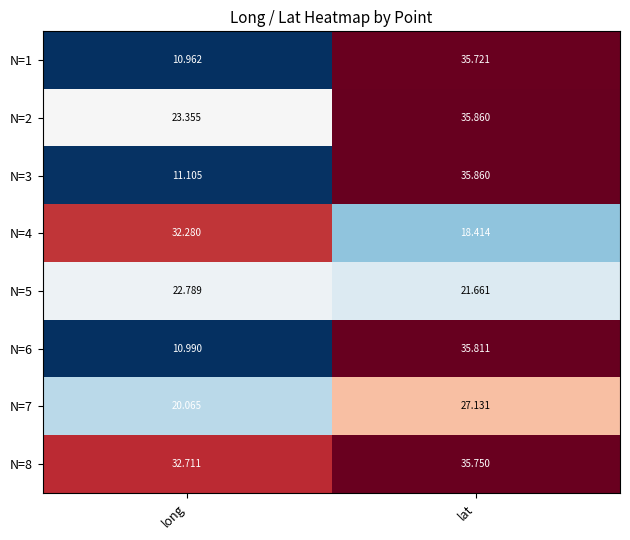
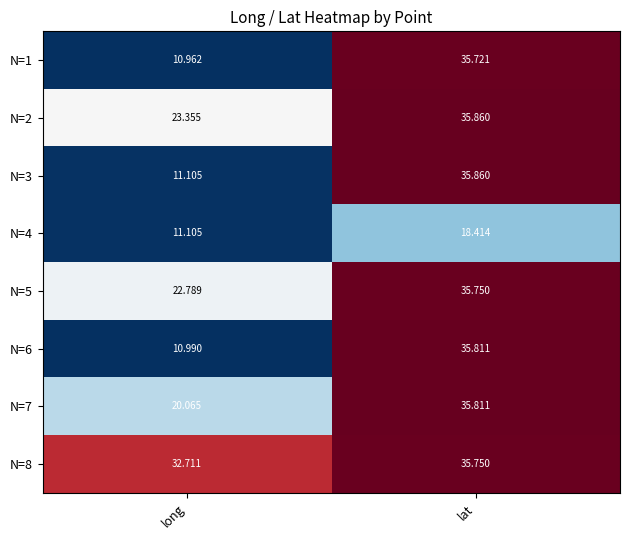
  {
    "N=1": {
      "long": 10.962,
      "lat": 35.721
    },
    "N=2": {
      "long": 23.355,
      "lat": 35.860
    },
    "N=3": {
      "long": 11.105,
      "lat": 35.860
    },
    "N=4": {
-     "long": 32.280,
+     "long": 11.105,
      "lat": 18.414
    },
    "N=5": {
      "long": 22.789,
-     "lat": 21.661
+     "lat": 35.750
    },
    "N=6": {
      "long": 10.990,
      "lat": 35.811
    },
    "N=7": {
      "long": 20.065,
-     "lat": 27.131
+     "lat": 35.811
    },
    "N=8": {
      "long": 32.711,
      "lat": 35.750
    }
  }
